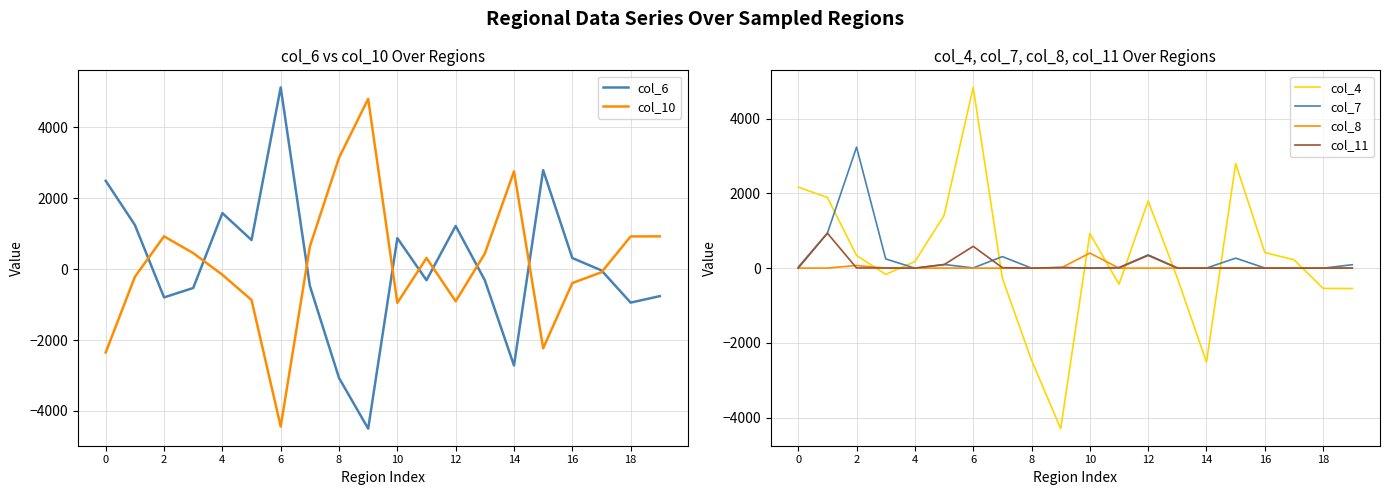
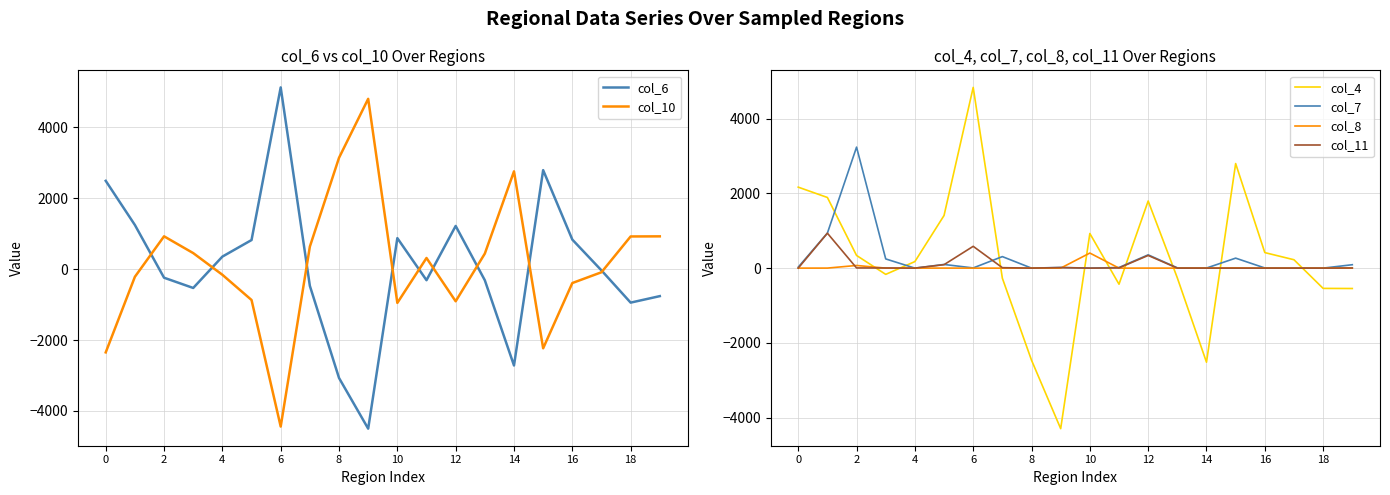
  {
    "col_6 vs col_10 Over Regions": {
      "col_6": {
        "0": 2500,
-       "2": -800,
-       "4": 1600,
+       "2": -200,
+       "4": 400,
        "6": 5100,
        "8": -3100,
        "10": 900,
        "12": 1200,
        "14": -2700,
-       "16": 300,
+       "16": 800,
        "18": -900
      },
      "col_10": {
        "0": -2300,
        "2": 900,
        "4": -200,
        "6": -4400,
        "8": 3100,
        "10": -1000,
        "12": -900,
        "14": 2800,
        "16": -400,
        "18": 900
      }
    },
    "col_4, col_7, col_8, col_11 Over Regions": {
      "col_4": {
        "0": 2200,
        "2": 300,
        "4": 200,
        "6": 4800,
        "8": -2500,
        "10": 900,
        "12": 1800,
        "14": -2500,
        "16": 400,
        "18": -500
      },
      "col_7": {
        "2": 3200
      },
      "col_8": {
        "10": 400,
        "12": 0
      },
      "col_11": {
        "6": 600
      }
    }
  }
